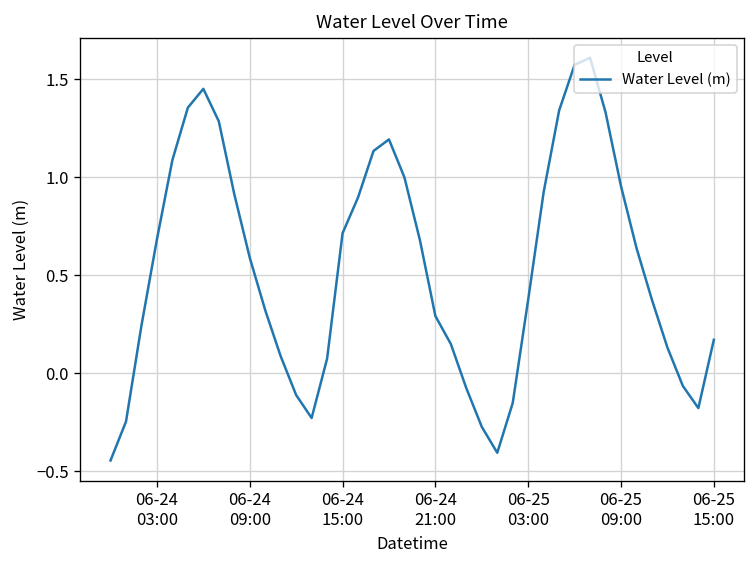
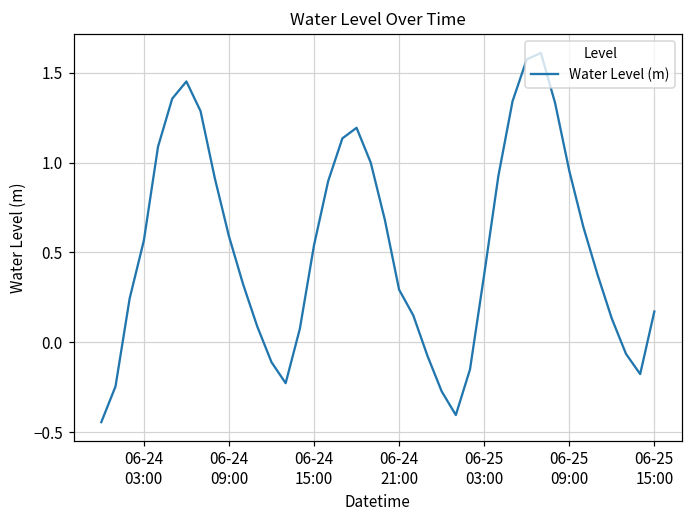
  {
-   "06-24 03:00": 0.68,
+   "06-24 03:00": 0.57,
    "06-24 09:00": 0.59,
-   "06-24 15:00": 0.72,
+   "06-24 15:00": 0.54,
    "06-24 21:00": 0.29,
    "06-25 03:00": 0.38,
    "06-25 09:00": 0.96,
    "06-25 15:00": 0.17
  }
